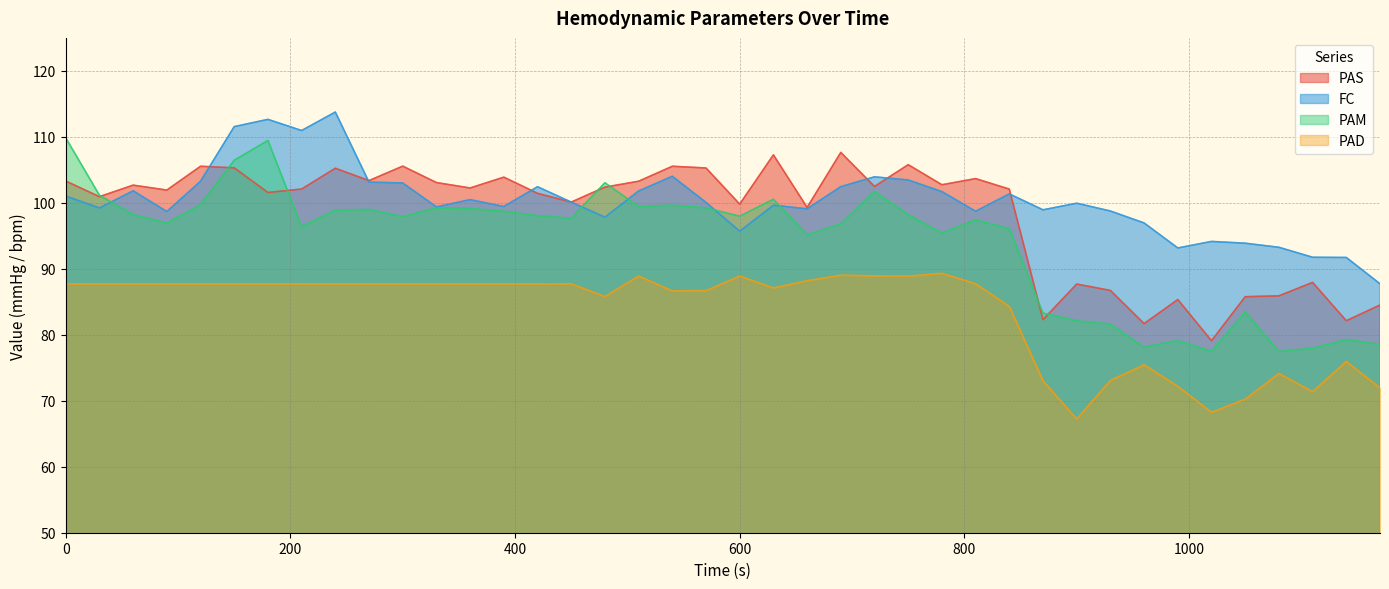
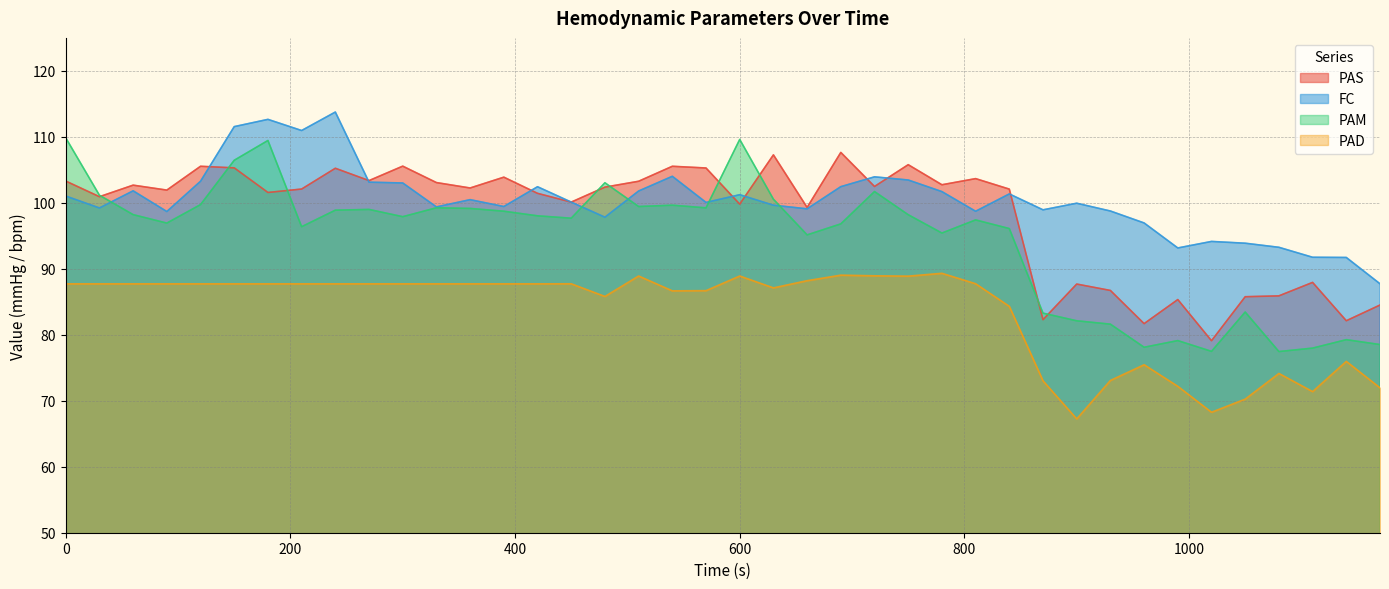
  {
    "PAS": {
      "0": 103,
      "600": 100
    },
    "FC": {
      "0": 101,
-     "600": 96
+     "600": 101
    },
    "PAM": {
      "0": 110,
-     "600": 98
+     "600": 110
    },
    "PAD": {
      "0": 88,
      "600": 89
    }
  }
